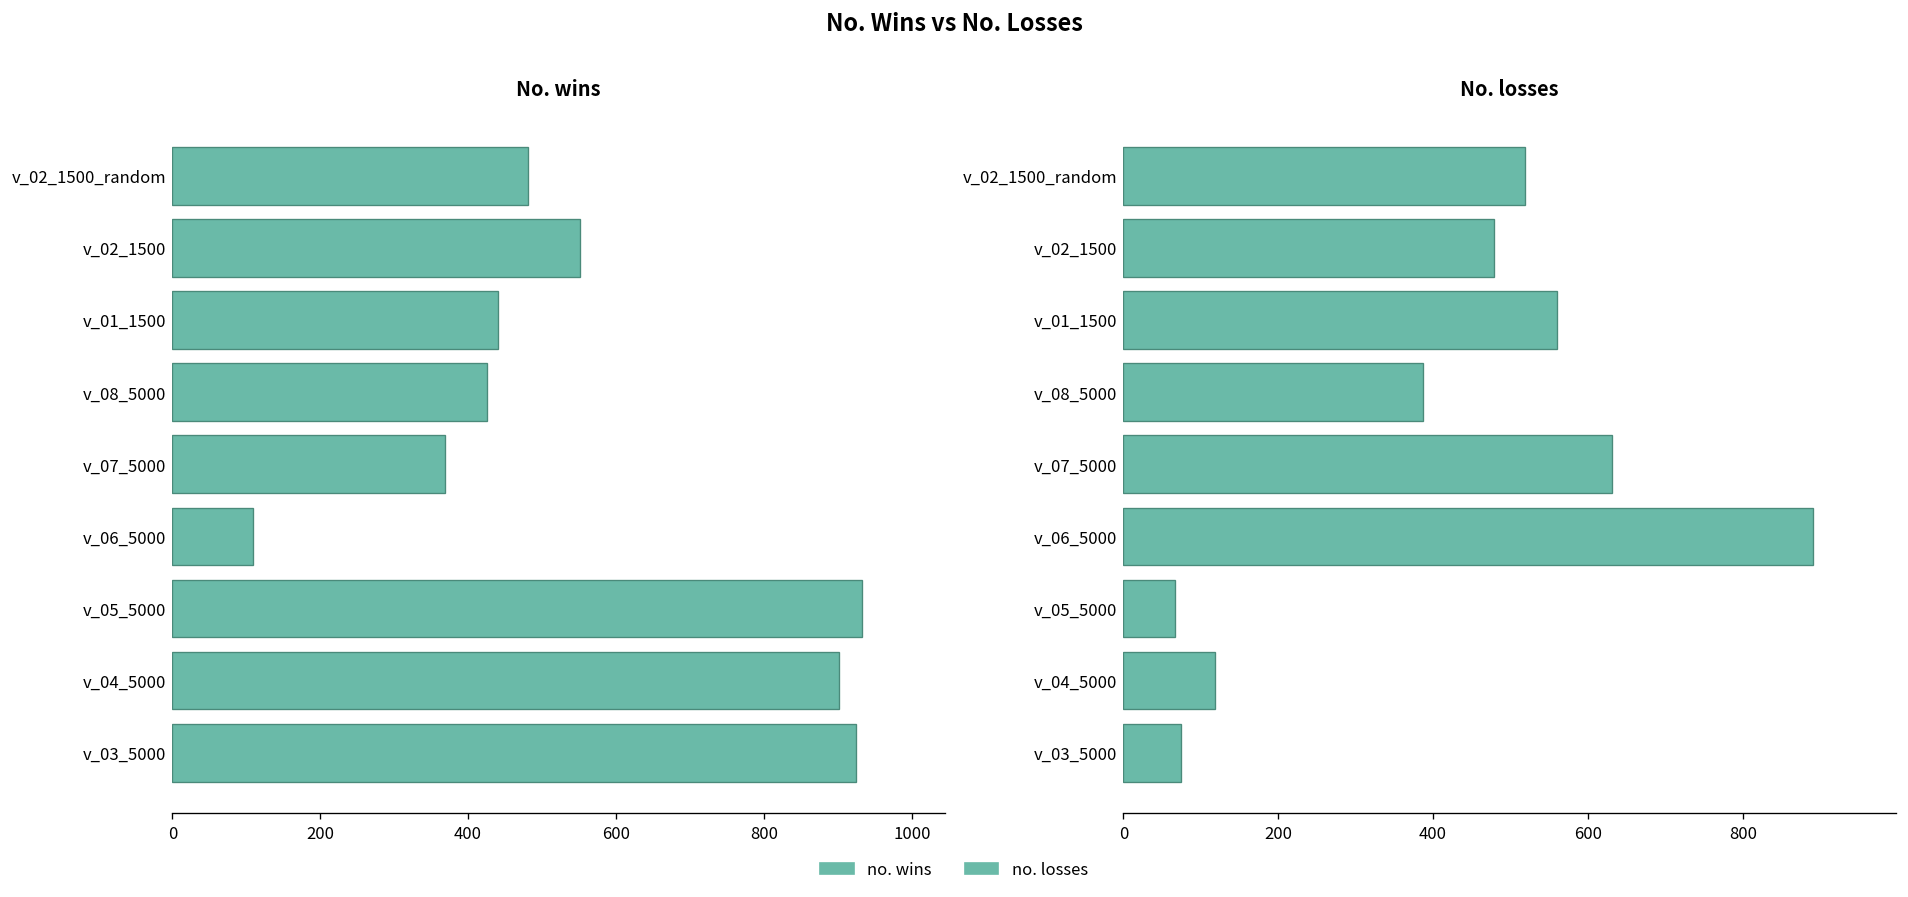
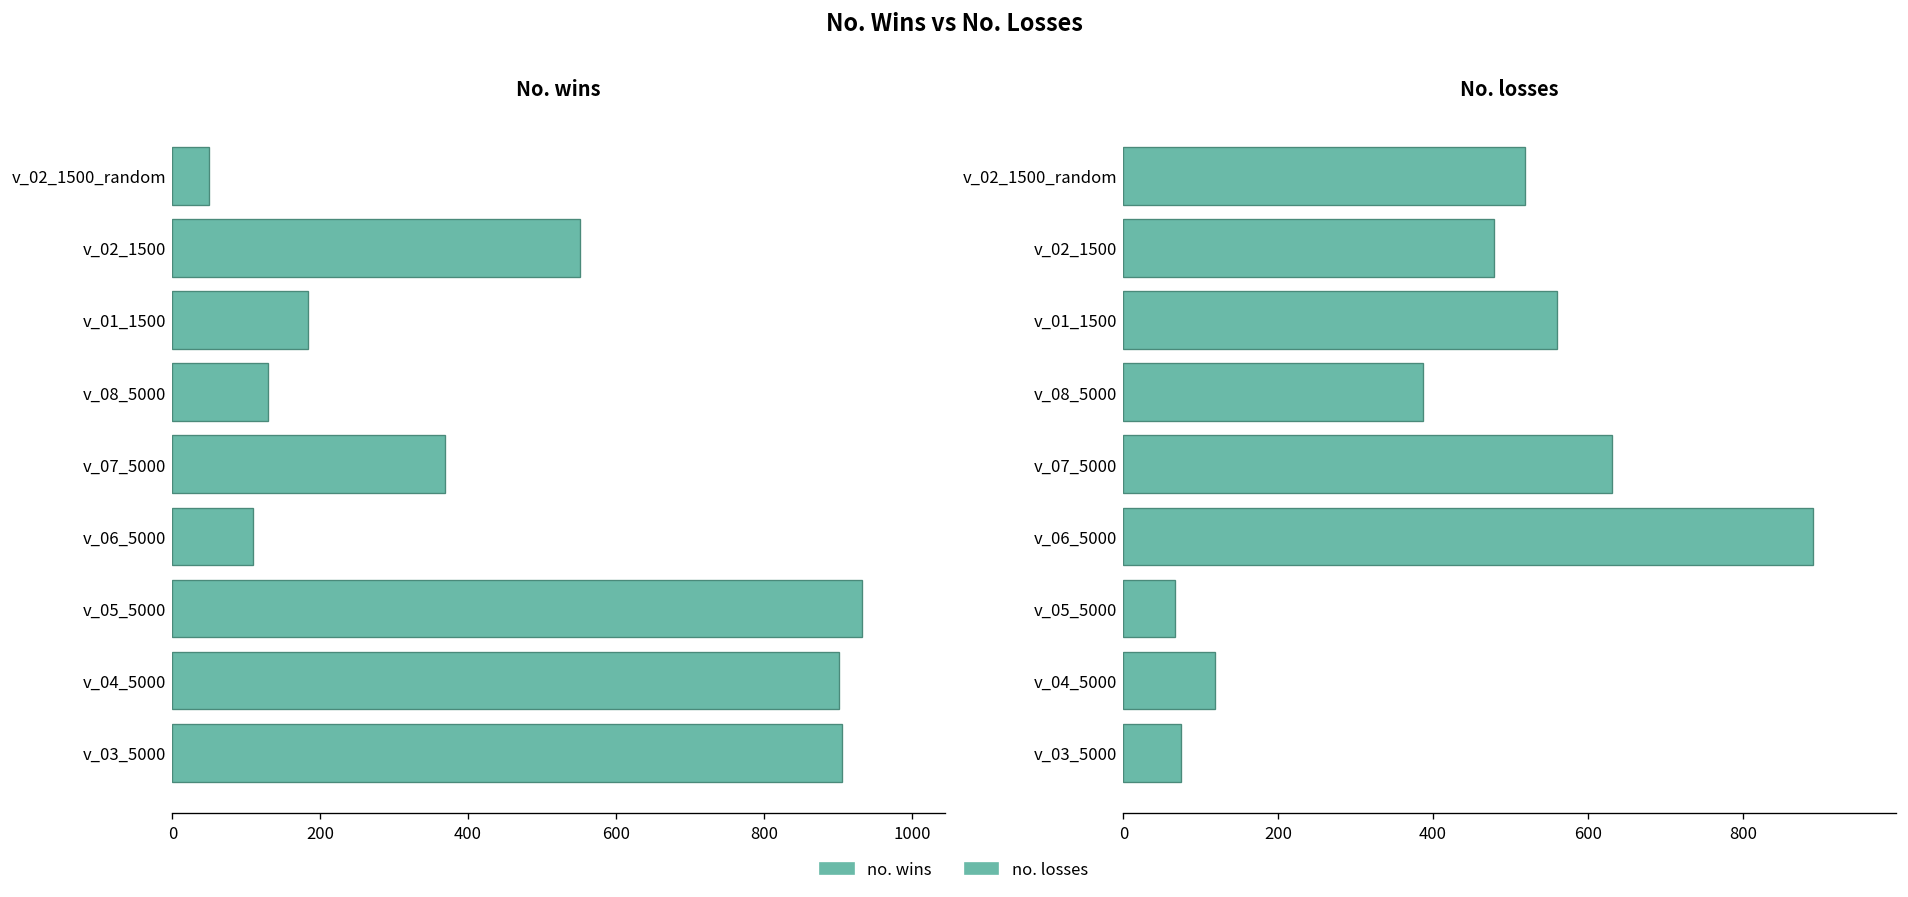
  {
    "No. wins": {
-     "v_02_1500_random": 480,
+     "v_02_1500_random": 50,
      "v_02_1500": 550,
-     "v_01_1500": 440,
-     "v_08_5000": 430,
+     "v_01_1500": 180,
+     "v_08_5000": 130,
      "v_07_5000": 370,
      "v_06_5000": 110,
      "v_05_5000": 930,
      "v_04_5000": 900,
-     "v_03_5000": 930
+     "v_03_5000": 910
    },
    "No. losses": {
      "v_02_1500_random": 520,
      "v_02_1500": 480,
      "v_01_1500": 560,
      "v_08_5000": 390,
      "v_07_5000": 630,
      "v_06_5000": 890,
      "v_05_5000": 70,
      "v_04_5000": 120,
      "v_03_5000": 80
    }
  }
